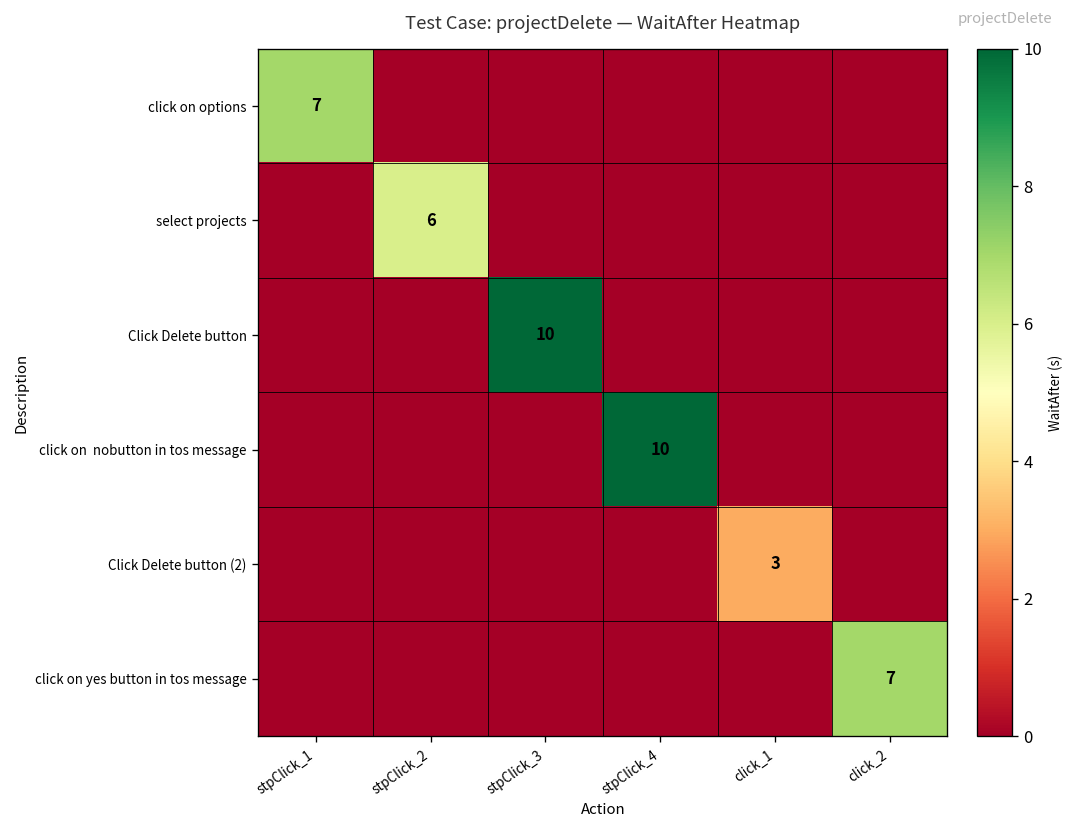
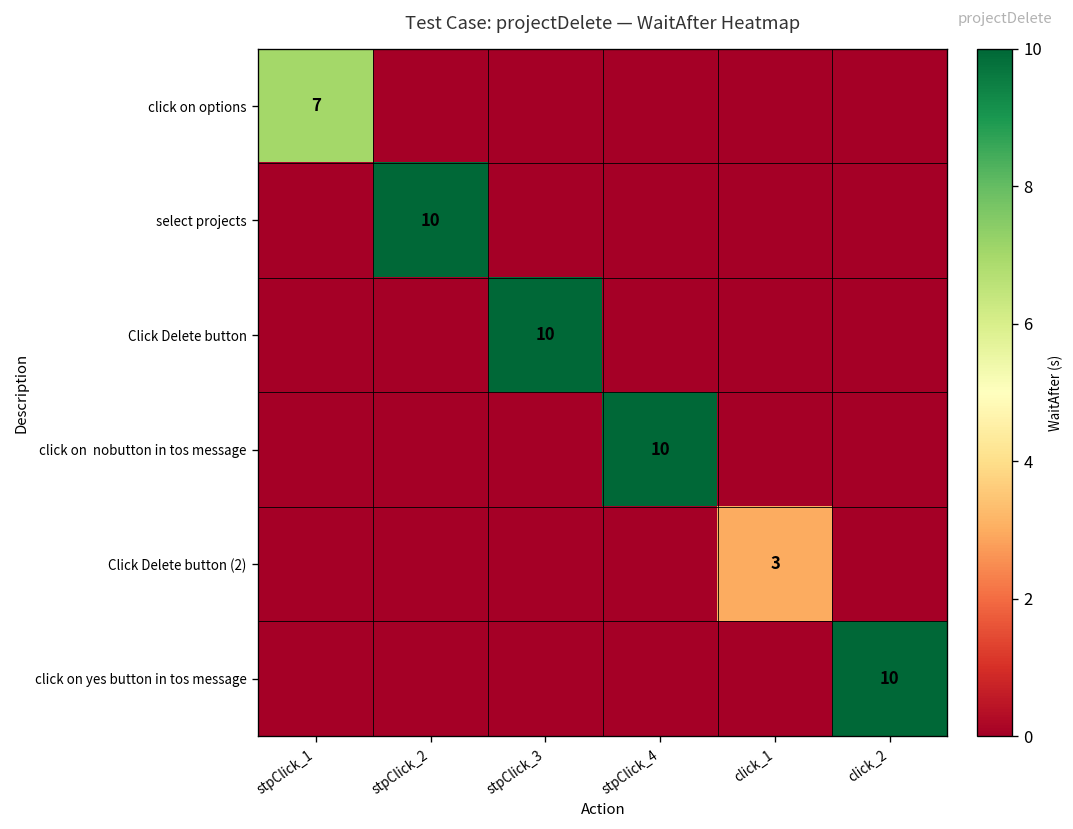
  {
    "click on options": {
      "stpClick_1": 7
    },
    "select projects": {
-     "stpClick_2": 6
+     "stpClick_2": 10
    },
    "Click Delete button": {
      "stpClick_3": 10
    },
    "click on nobutton in tos message": {
      "stpClick_4": 10
    },
    "Click Delete button (2)": {
      "click_1": 3
    },
    "click on yes button in tos message": {
-     "click_2": 7
+     "click_2": 10
    }
  }
